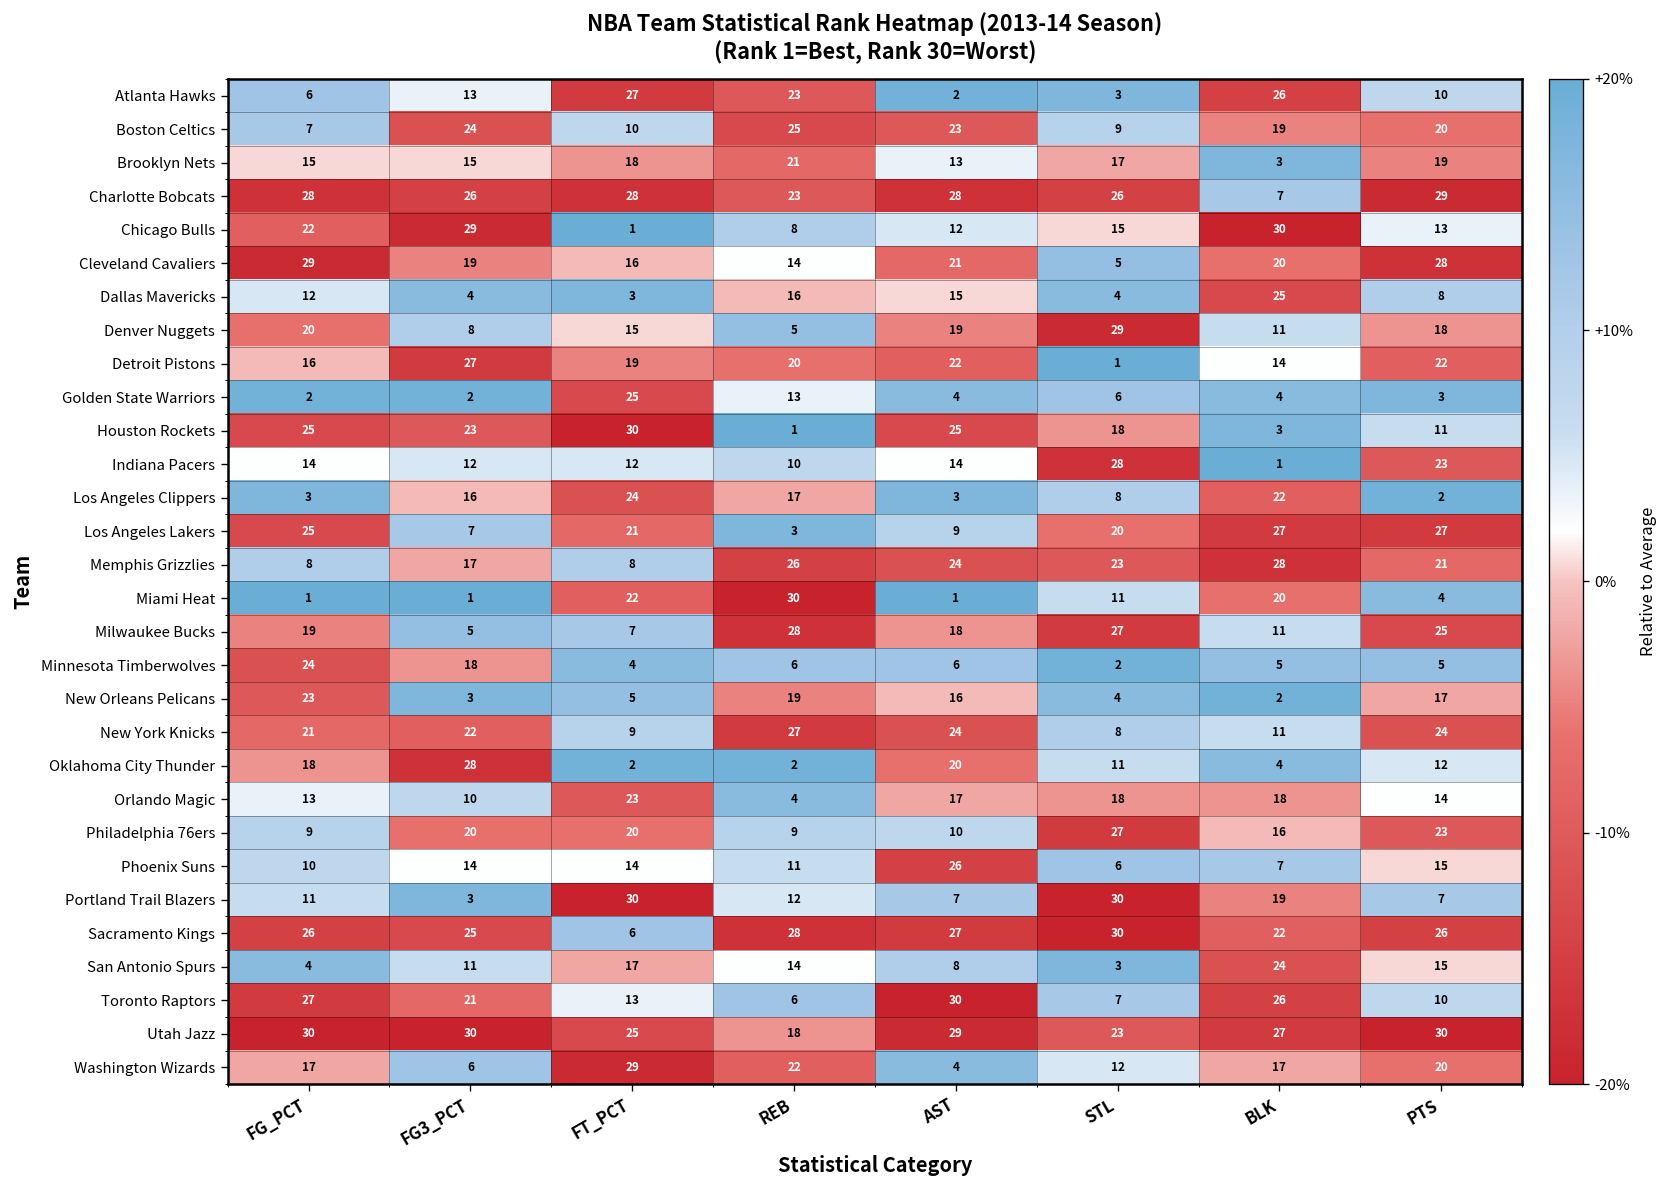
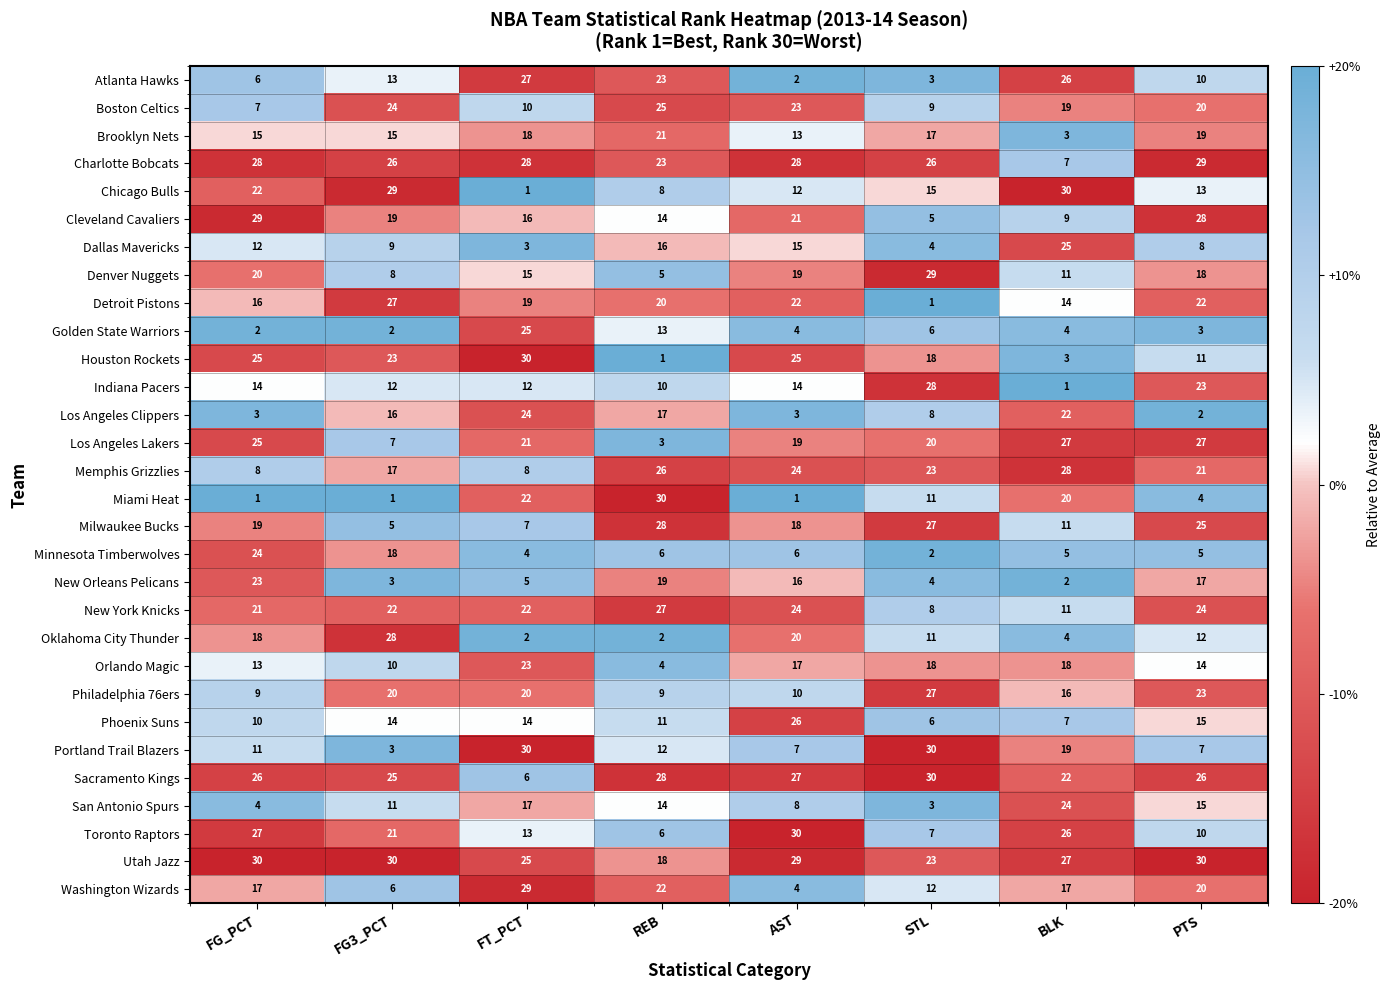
  {
    "Cleveland Cavaliers": {
      "FG_PCT": 29,
      "FG3_PCT": 19,
      "FT_PCT": 16,
      "REB": 14,
      "AST": 21,
      "STL": 5,
-     "BLK": 20,
+     "BLK": 9,
      "PTS": 28
    },
    "Dallas Mavericks": {
      "FG_PCT": 12,
-     "FG3_PCT": 4,
+     "FG3_PCT": 9,
      "FT_PCT": 3,
      "REB": 16,
      "AST": 15,
      "STL": 4,
      "BLK": 25,
      "PTS": 8
    },
    "Los Angeles Lakers": {
      "FG_PCT": 25,
      "FG3_PCT": 7,
      "FT_PCT": 21,
      "REB": 3,
-     "AST": 9,
+     "AST": 19,
      "STL": 20,
      "BLK": 27,
      "PTS": 27
    },
    "New York Knicks": {
      "FG_PCT": 21,
      "FG3_PCT": 22,
-     "FT_PCT": 9,
+     "FT_PCT": 22,
      "REB": 27,
      "AST": 24,
      "STL": 8,
      "BLK": 11,
      "PTS": 24
    }
  }
